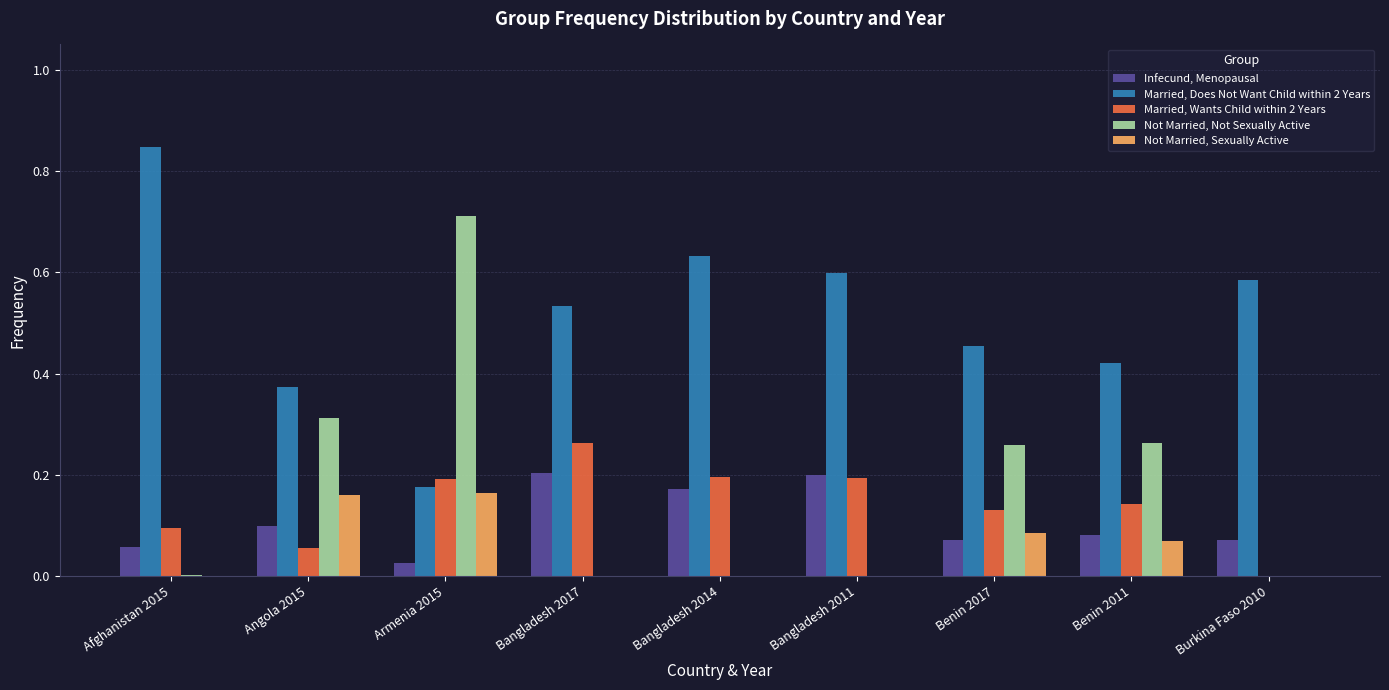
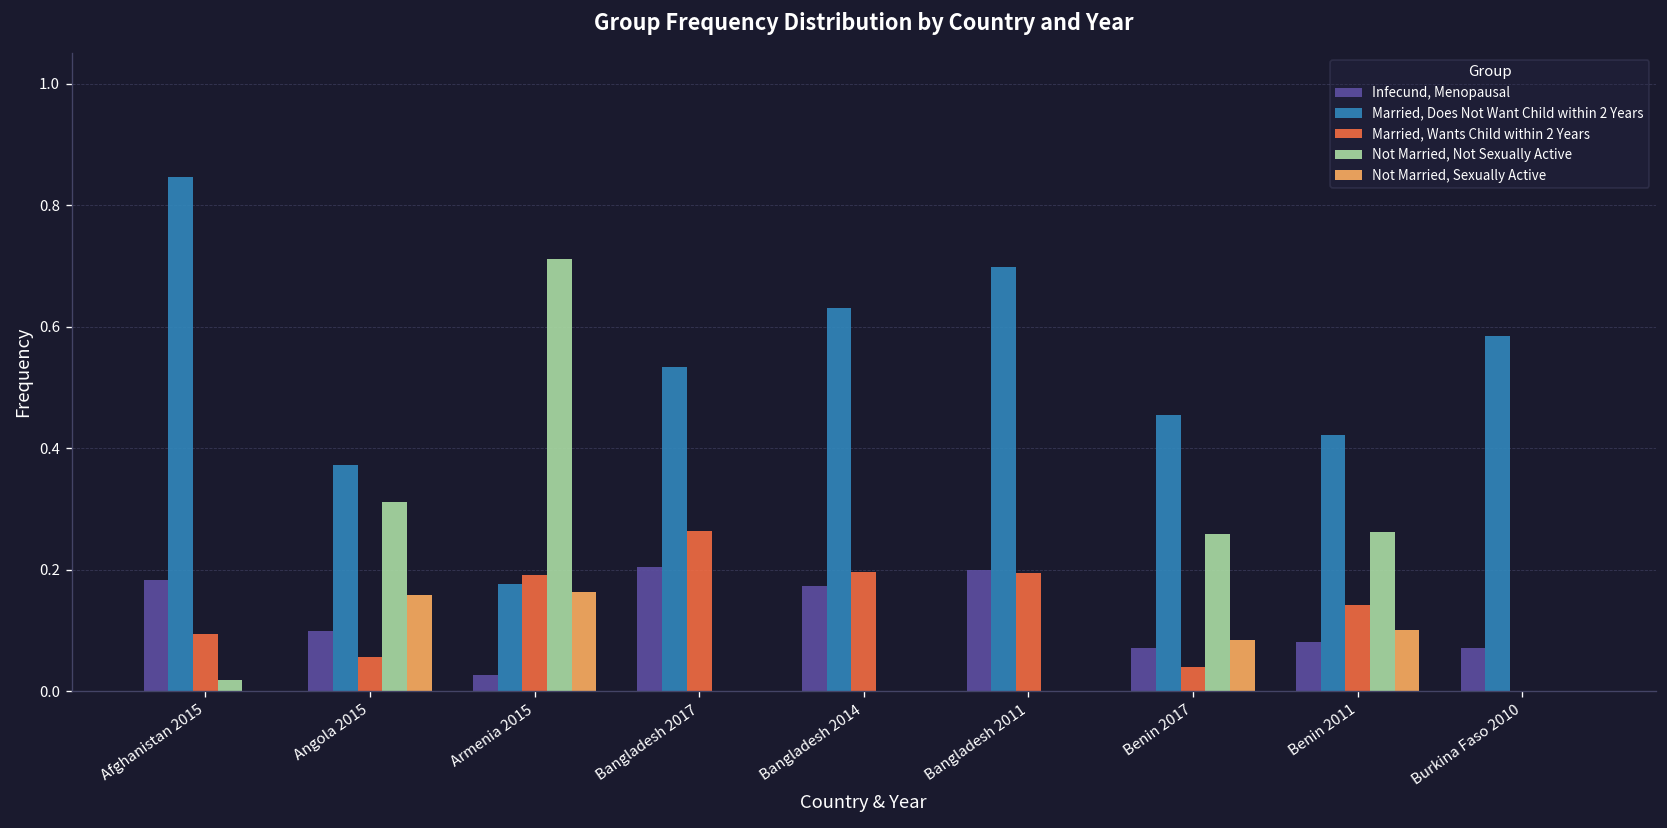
  {
    "Infecund, Menopausal": {
-     "Afghanistan 2015": 0.06,
+     "Afghanistan 2015": 0.18,
      "Angola 2015": 0.10,
      "Armenia 2015": 0.03,
      "Bangladesh 2017": 0.20,
      "Bangladesh 2014": 0.17,
      "Bangladesh 2011": 0.20,
      "Benin 2017": 0.07,
      "Benin 2011": 0.08,
      "Burkina Faso 2010": 0.07
    },
    "Married, Does Not Want Child within 2 Years": {
      "Afghanistan 2015": 0.85,
      "Angola 2015": 0.37,
      "Armenia 2015": 0.18,
      "Bangladesh 2017": 0.53,
      "Bangladesh 2014": 0.63,
-     "Bangladesh 2011": 0.60,
+     "Bangladesh 2011": 0.70,
      "Benin 2017": 0.45,
      "Benin 2011": 0.42,
      "Burkina Faso 2010": 0.58
    },
    "Married, Wants Child within 2 Years": {
      "Afghanistan 2015": 0.09,
      "Angola 2015": 0.06,
      "Armenia 2015": 0.19,
      "Bangladesh 2017": 0.26,
      "Bangladesh 2014": 0.20,
      "Bangladesh 2011": 0.19,
-     "Benin 2017": 0.13,
+     "Benin 2017": 0.04,
      "Benin 2011": 0.14,
      "Burkina Faso 2010": 0.00
    },
    "Not Married, Not Sexually Active": {
-     "Afghanistan 2015": 0.00,
+     "Afghanistan 2015": 0.02,
      "Angola 2015": 0.31,
      "Armenia 2015": 0.71,
      "Bangladesh 2017": 0.00,
      "Bangladesh 2014": 0.00,
      "Bangladesh 2011": 0.00,
      "Benin 2017": 0.26,
      "Benin 2011": 0.26,
      "Burkina Faso 2010": 0.00
    },
    "Not Married, Sexually Active": {
      "Afghanistan 2015": 0.00,
      "Angola 2015": 0.16,
      "Armenia 2015": 0.16,
      "Bangladesh 2017": 0.00,
      "Bangladesh 2014": 0.00,
      "Bangladesh 2011": 0.00,
      "Benin 2017": 0.09,
-     "Benin 2011": 0.07,
+     "Benin 2011": 0.10,
      "Burkina Faso 2010": 0.00
    }
  }
